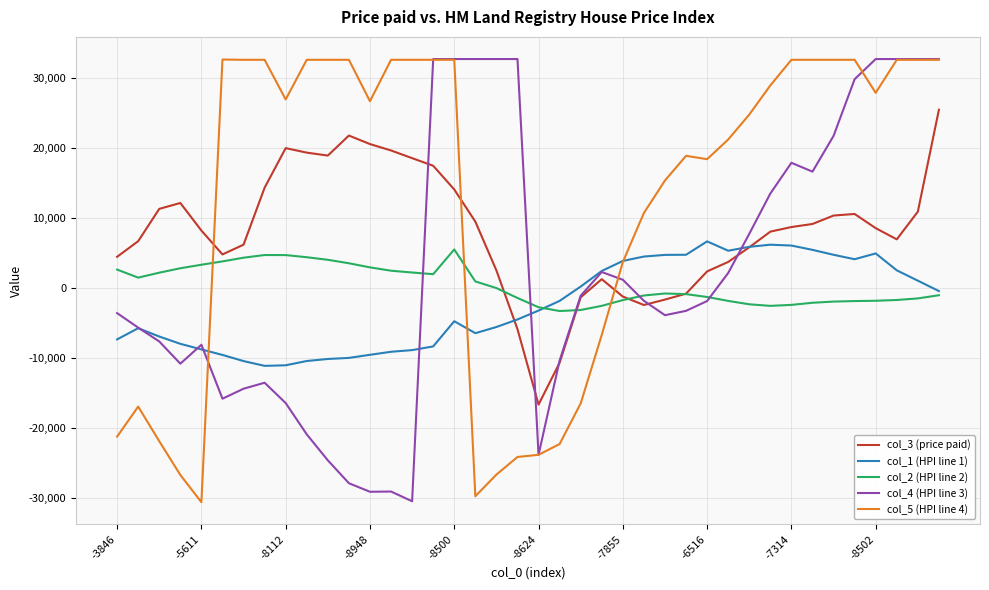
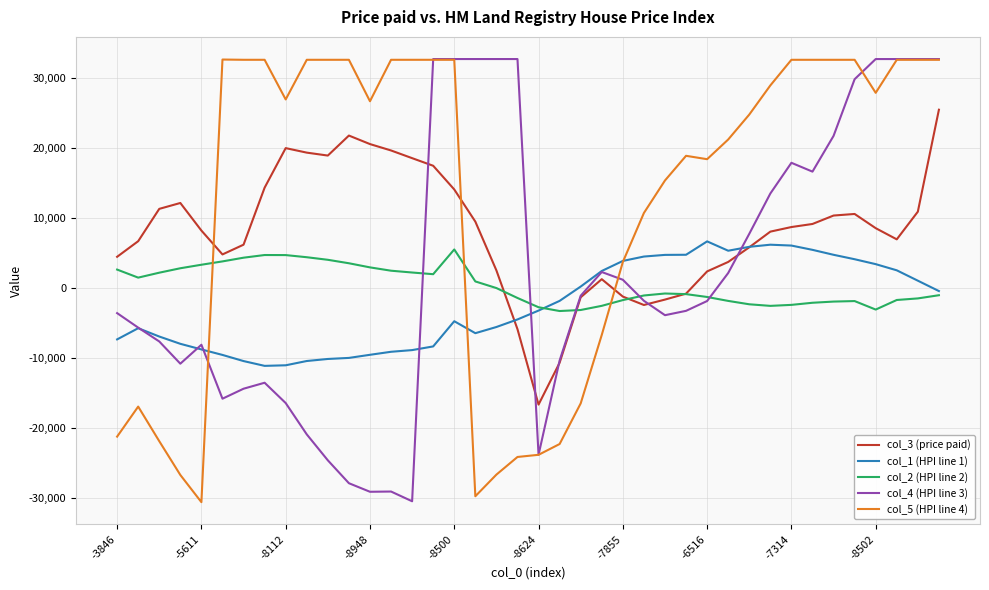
  {
    "col_3 (price paid)": {
      "-3846": "4,000",
      "-5611": "8,000",
      "-8112": "20,000",
      "-8948": "21,000",
      "-8500": "14,000",
      "-8624": "-17,000",
      "-7855": "-1,000",
      "-6516": "2,000",
      "-7314": "9,000",
      "-8502": "9,000"
    },
    "col_1 (HPI line 1)": {
      "-3846": "-7,000",
      "-5611": "-9,000",
      "-8112": "-11,000",
      "-8948": "-10,000",
      "-8500": "-5,000",
      "-8624": "-3,000",
      "-6516": "7,000",
      "-7314": "6,000",
-     "-8502": "5,000"
+     "-8502": "3,000"
    },
    "col_2 (HPI line 2)": {
      "-3846": "3,000",
      "-5611": "3,000",
      "-8112": "5,000",
      "-8948": "3,000",
      "-8500": "6,000",
      "-8624": "-3,000",
      "-7855": "-2,000",
      "-6516": "-1,000",
      "-7314": "-2,000",
-     "-8502": "-2,000"
+     "-8502": "-3,000"
    },
    "col_4 (HPI line 3)": {
      "-3846": "-4,000",
      "-5611": "-8,000",
      "-8112": "-16,000",
      "-8948": "-29,000",
      "-7855": "1,000",
      "-6516": "-2,000",
      "-7314": "18,000",
      "-8502": "33,000"
    },
    "col_5 (HPI line 4)": {
      "-3846": "-21,000",
      "-5611": "-31,000",
      "-8112": "27,000",
      "-8948": "27,000",
      "-6516": "18,000",
      "-7314": "33,000",
      "-8502": "28,000"
    }
  }
